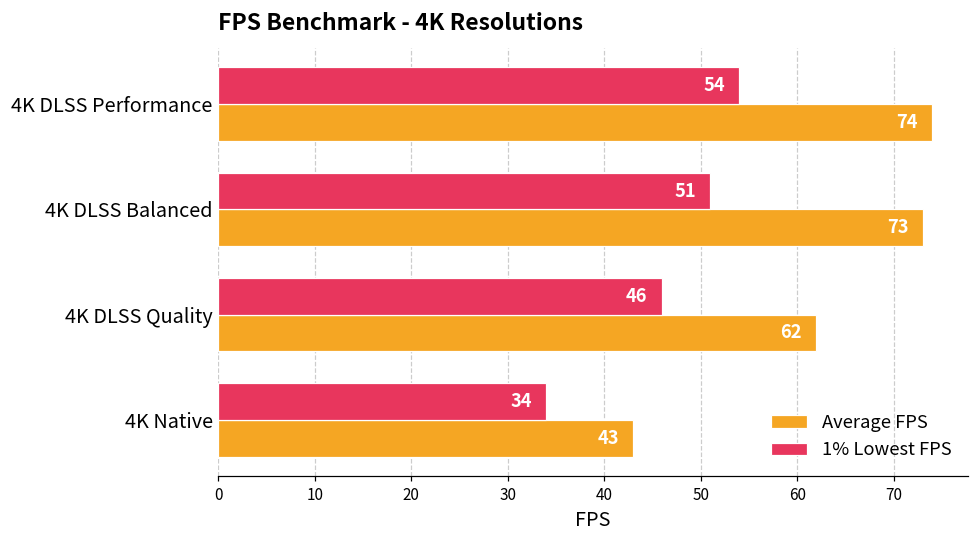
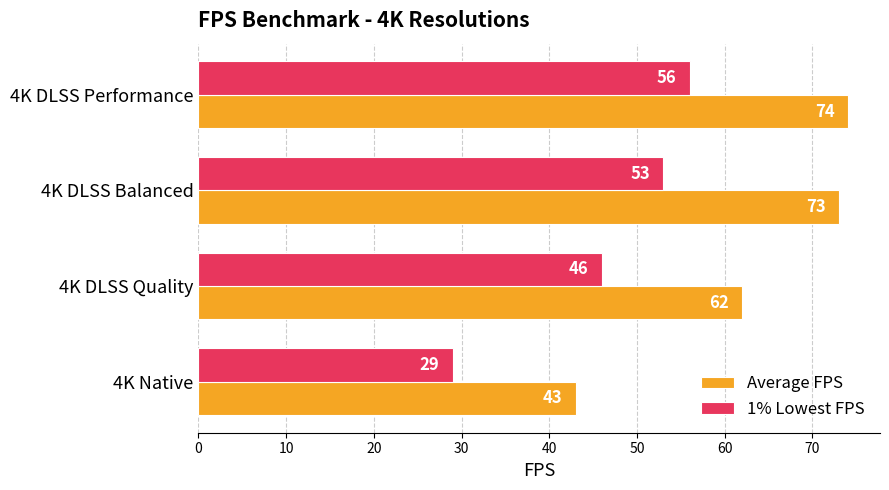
  {
    "Average FPS": {
      "4K DLSS Performance": 74,
      "4K DLSS Balanced": 73,
      "4K DLSS Quality": 62,
      "4K Native": 43
    },
    "1% Lowest FPS": {
-     "4K DLSS Performance": 54,
-     "4K DLSS Balanced": 51,
+     "4K DLSS Performance": 56,
+     "4K DLSS Balanced": 53,
      "4K DLSS Quality": 46,
-     "4K Native": 34
+     "4K Native": 29
    }
  }
